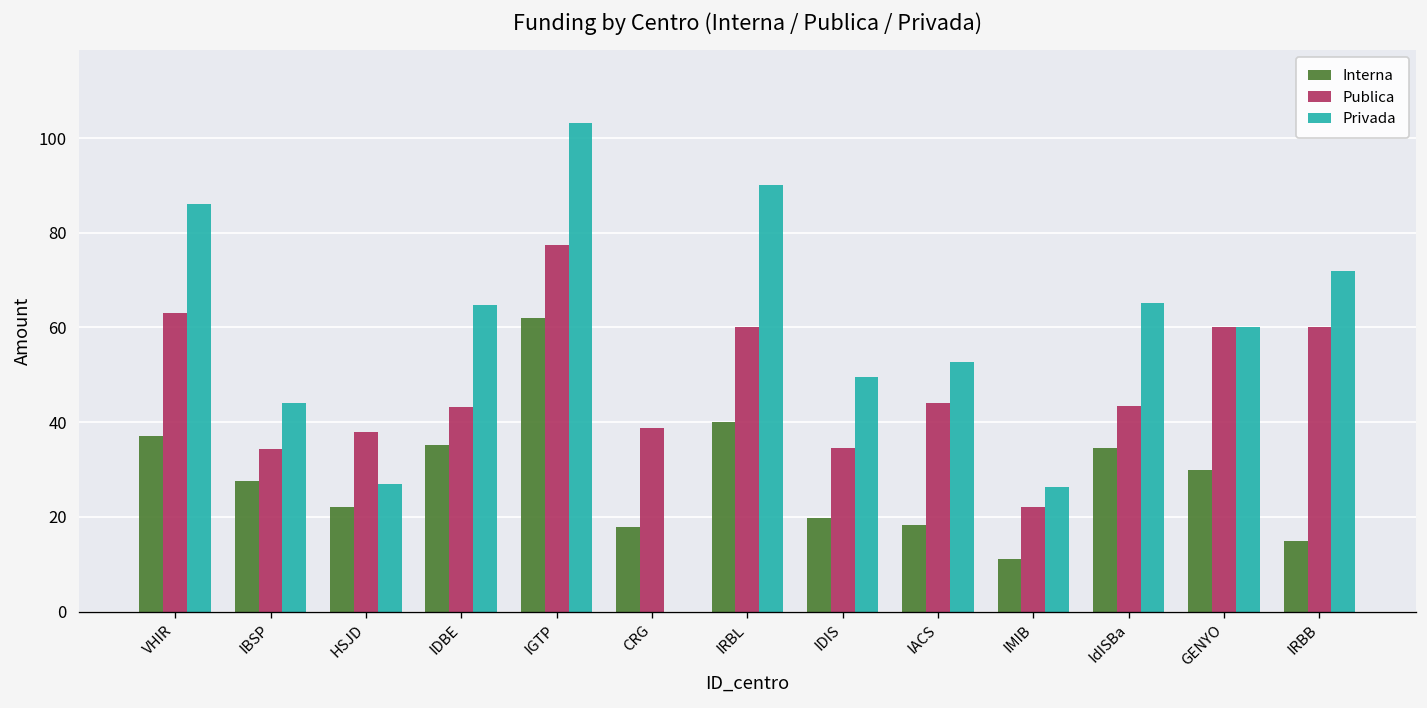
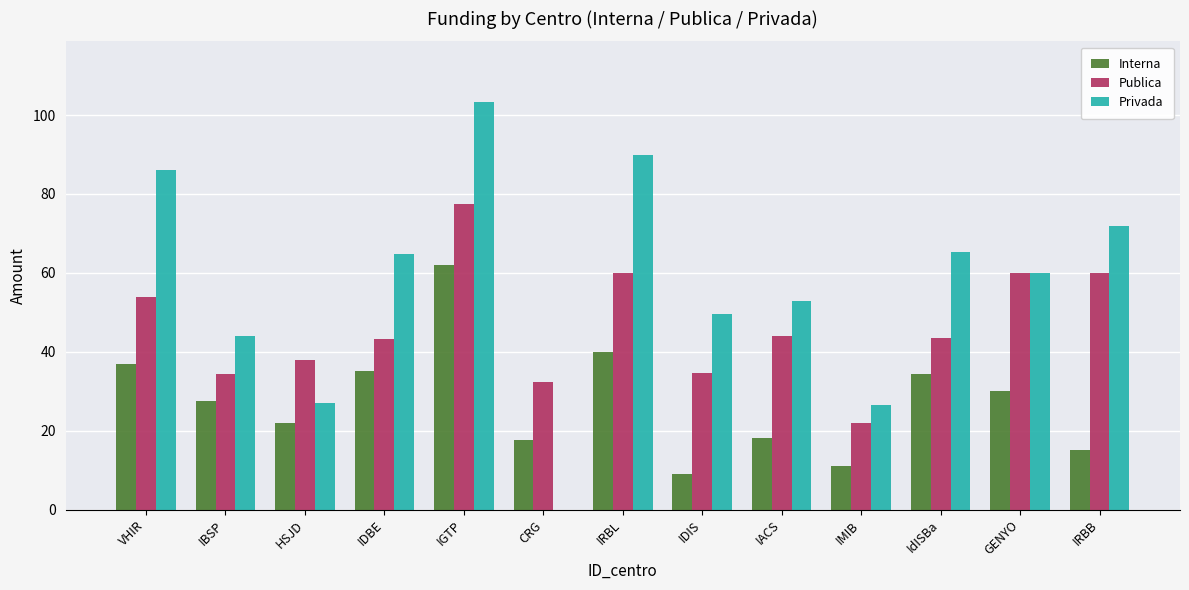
  {
    "Interna": {
      "VHIR": 37,
      "IBSP": 28,
      "HSJD": 22,
      "IDBE": 35,
      "IGTP": 62,
      "CRG": 18,
      "IRBL": 40,
-     "IDIS": 20,
+     "IDIS": 9,
      "IACS": 18,
      "IMIB": 11,
      "IdISBa": 34,
      "GENYO": 30,
      "IRBB": 15
    },
    "Publica": {
-     "VHIR": 63,
+     "VHIR": 54,
      "IBSP": 34,
      "HSJD": 38,
      "IDBE": 43,
      "IGTP": 77,
-     "CRG": 39,
+     "CRG": 32,
      "IRBL": 60,
      "IDIS": 35,
      "IACS": 44,
      "IMIB": 22,
      "IdISBa": 43,
      "GENYO": 60,
      "IRBB": 60
    },
    "Privada": {
      "VHIR": 86,
      "IBSP": 44,
      "HSJD": 27,
      "IDBE": 65,
      "IGTP": 103,
      "CRG": 0,
      "IRBL": 90,
      "IDIS": 49,
      "IACS": 53,
      "IMIB": 26,
      "IdISBa": 65,
      "GENYO": 60,
      "IRBB": 72
    }
  }
